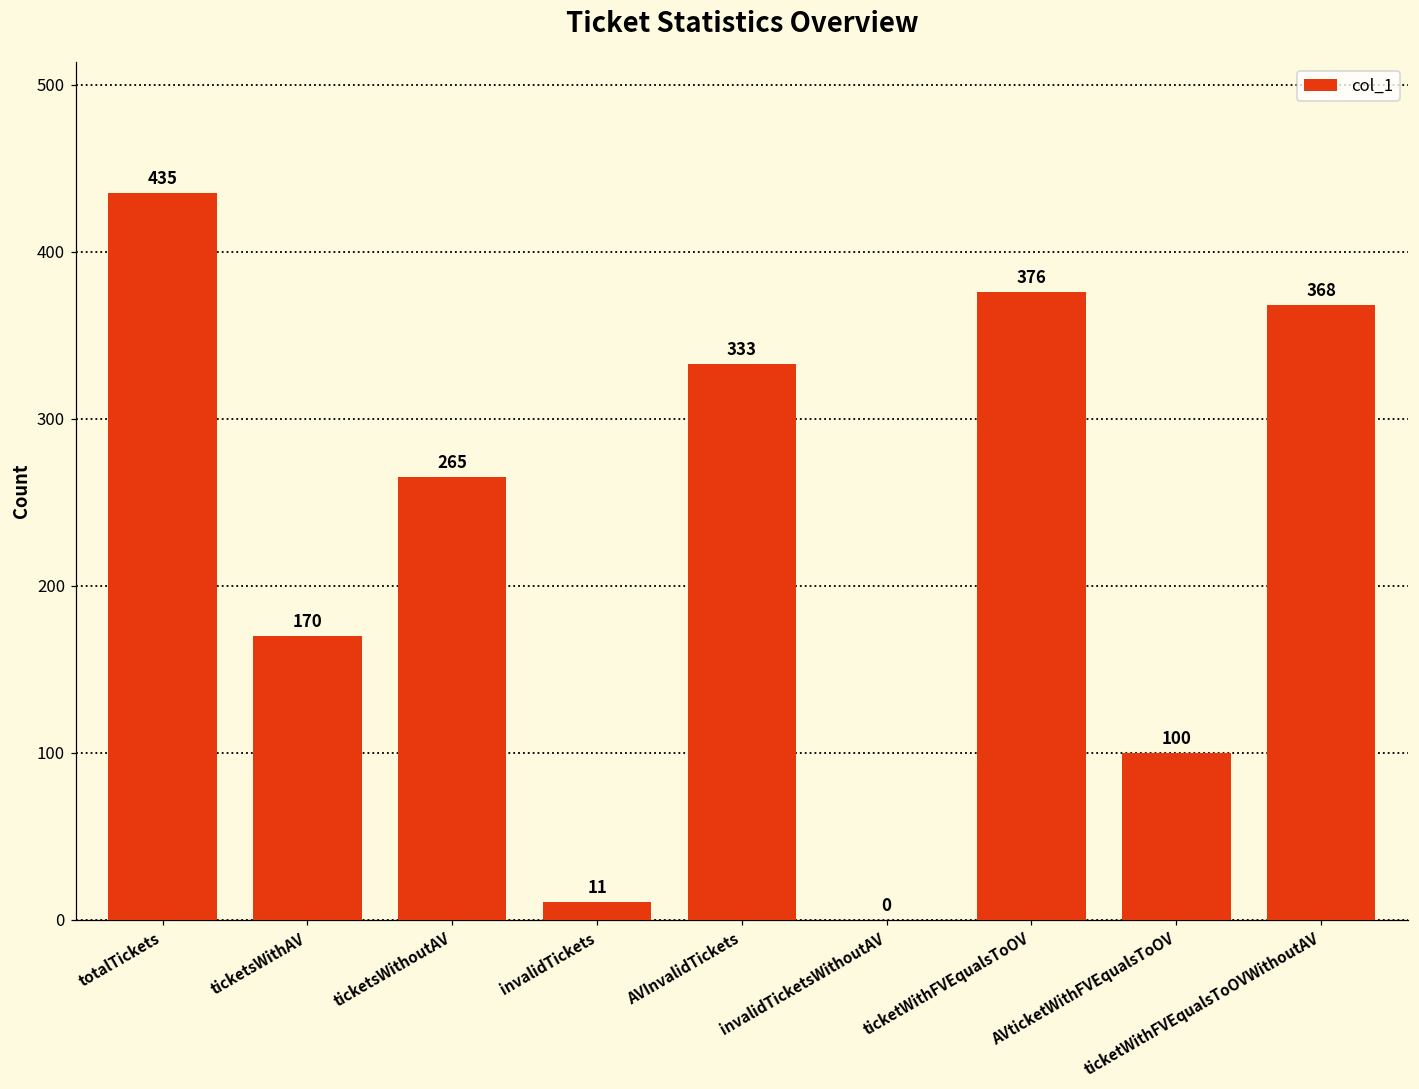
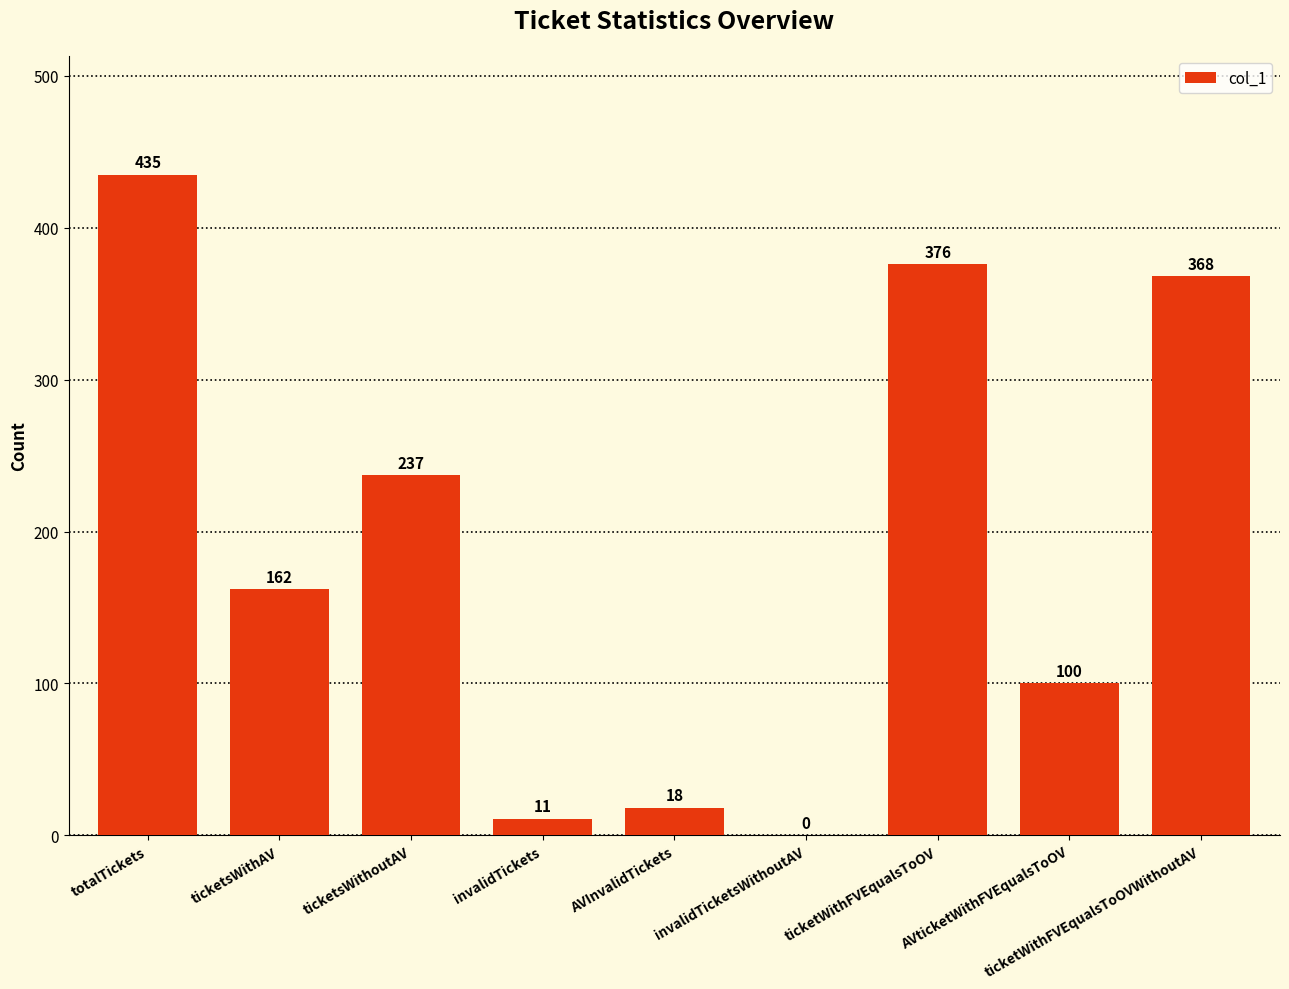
  {
    "totalTickets": 435,
-   "ticketsWithAV": 170,
-   "ticketsWithoutAV": 265,
+   "ticketsWithAV": 162,
+   "ticketsWithoutAV": 237,
    "invalidTickets": 11,
-   "AVInvalidTickets": 333,
+   "AVInvalidTickets": 18,
    "invalidTicketsWithoutAV": 0,
    "ticketWithFVEqualsToOV": 376,
    "AVticketWithFVEqualsToOV": 100,
    "ticketWithFVEqualsToOVWithoutAV": 368
  }
